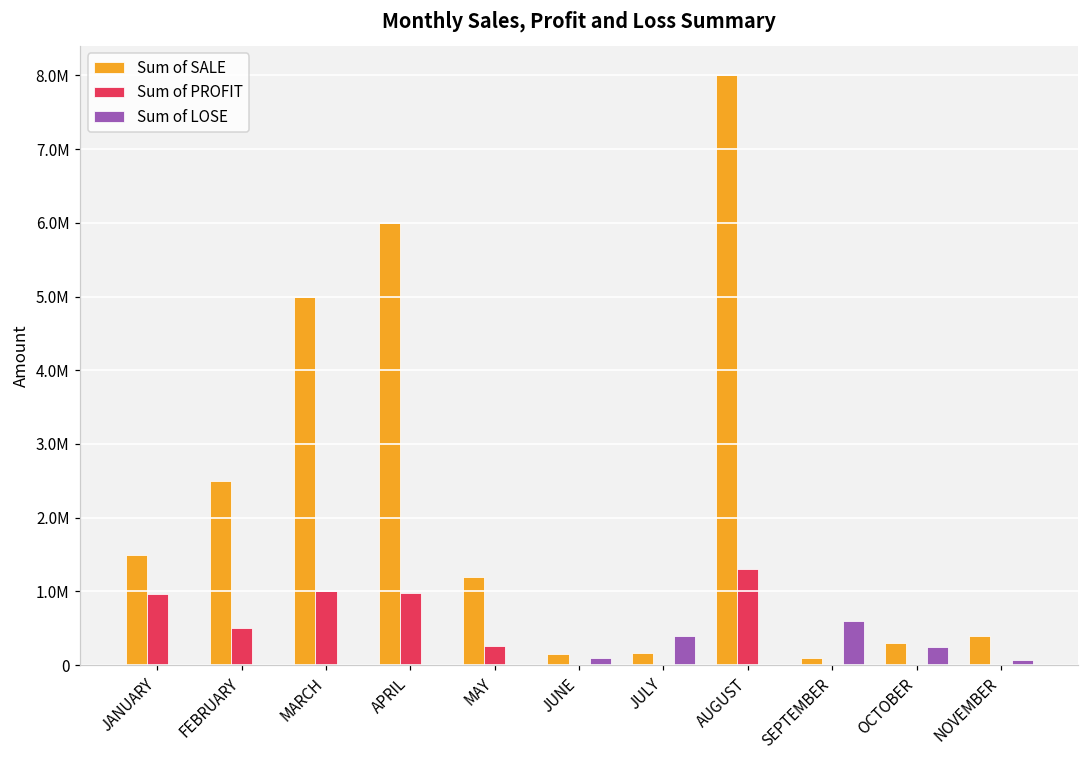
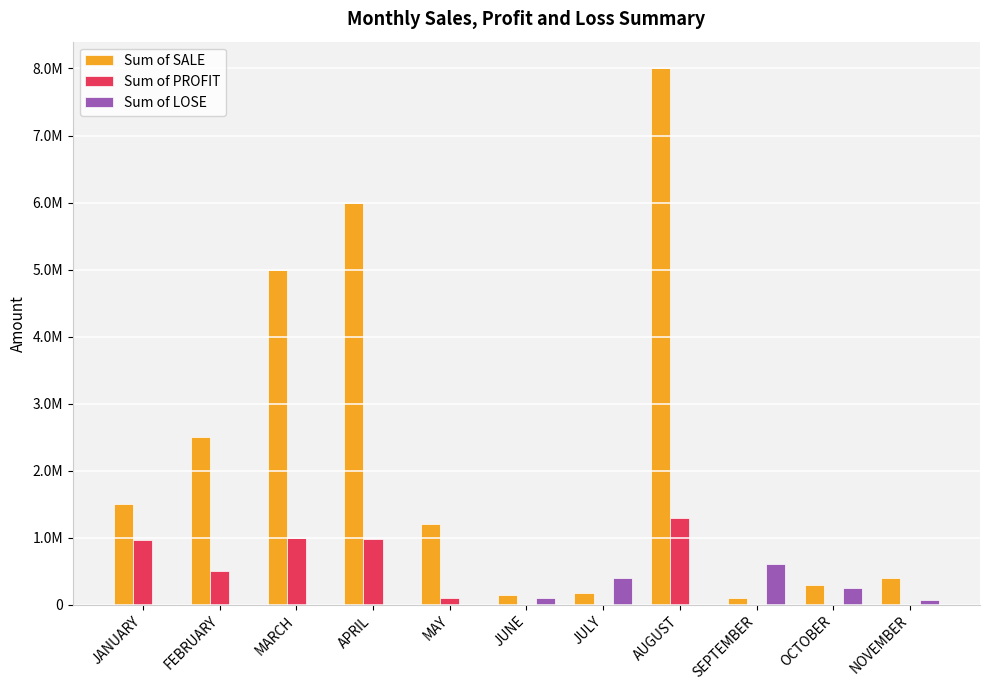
  {
    "Sum of SALE": {
      "JANUARY": 1500000,
      "FEBRUARY": 2500000,
      "MARCH": 5000000,
      "APRIL": 6000000,
      "MAY": 1200000,
      "JUNE": 200000,
      "JULY": 200000,
      "AUGUST": 8000000,
      "SEPTEMBER": 100000,
      "OCTOBER": 300000,
      "NOVEMBER": 400000
    },
    "Sum of PROFIT": {
      "JANUARY": 1000000,
      "FEBRUARY": 500000,
      "MARCH": 1000000,
      "APRIL": 1000000,
-     "MAY": 300000,
+     "MAY": 100000,
      "JUNE": 0,
      "JULY": 0,
      "AUGUST": 1300000,
      "SEPTEMBER": 0,
      "OCTOBER": 0,
      "NOVEMBER": 0
    },
    "Sum of LOSE": {
      "JANUARY": 0,
      "FEBRUARY": 0,
      "MARCH": 0,
      "APRIL": 0,
      "MAY": 0,
      "JUNE": 100000,
      "JULY": 400000,
      "AUGUST": 0,
      "SEPTEMBER": 600000,
      "OCTOBER": 300000,
      "NOVEMBER": 100000
    }
  }
